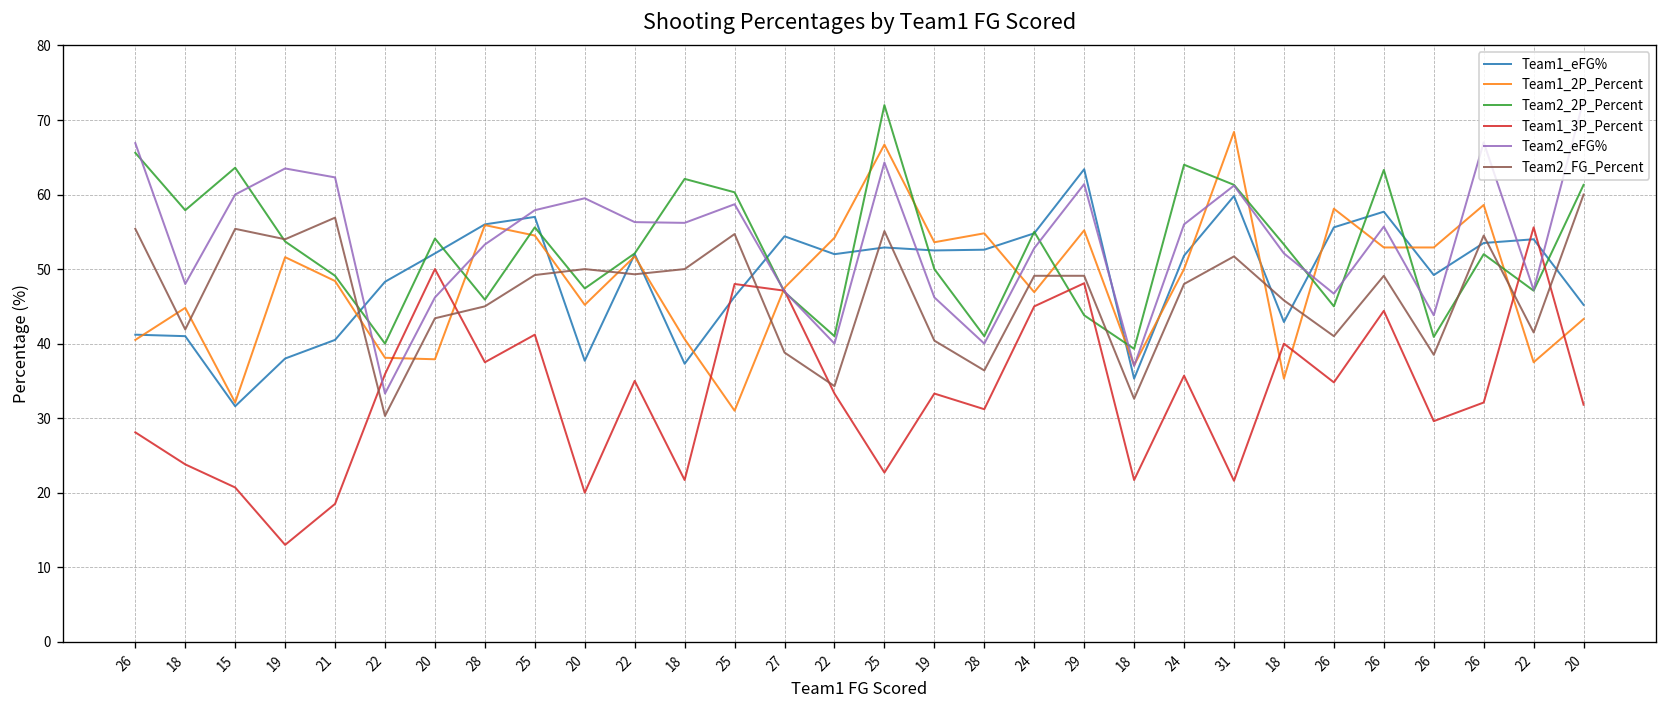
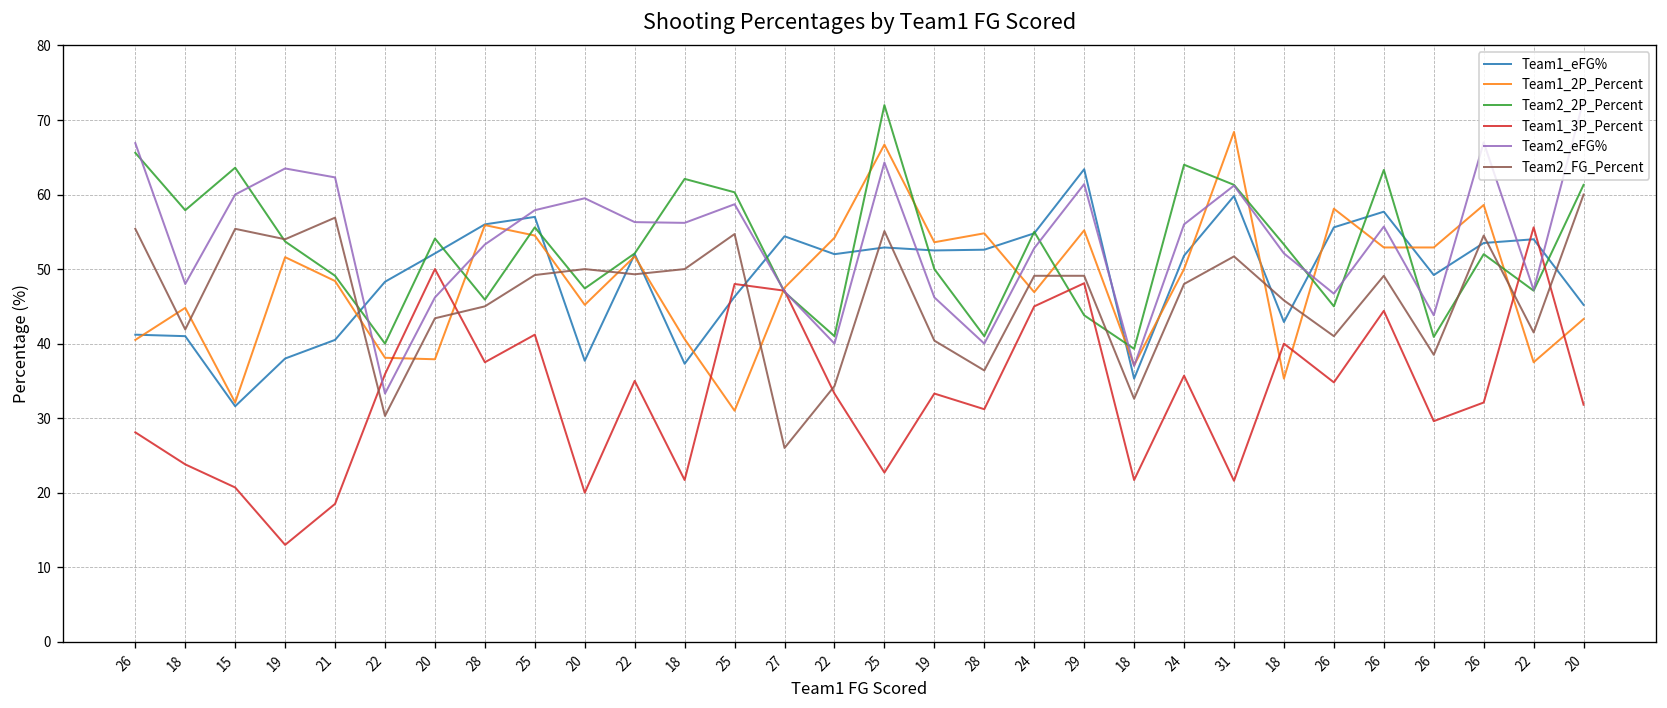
  {
    "Team1_eFG%": {
      "15": 32,
      "21": 41,
      "27": 54,
      "29": 63,
      "31": 60
    },
    "Team1_2P_Percent": {
      "15": 32,
      "21": 48,
      "29": 55,
      "31": 68
    },
    "Team2_2P_Percent": {
      "15": 64,
      "21": 49,
      "29": 44
    },
    "Team1_3P_Percent": {
      "15": 21,
      "21": 19,
      "29": 48,
      "31": 22
    },
    "Team2_eFG%": {
      "15": 60,
      "21": 62,
      "29": 61
    },
    "Team2_FG_Percent": {
      "15": 55,
      "21": 57,
-     "27": 39,
+     "27": 26,
      "29": 49,
      "31": 52
    }
  }
